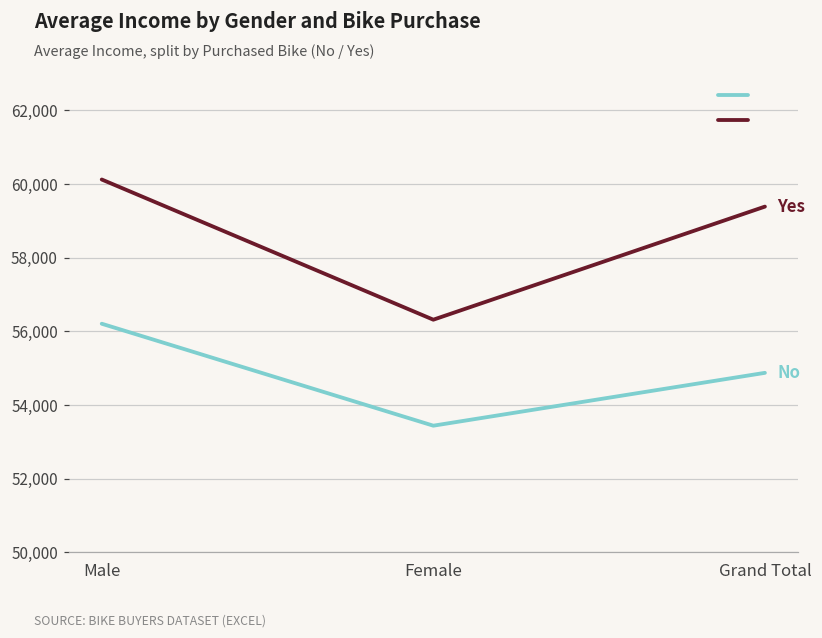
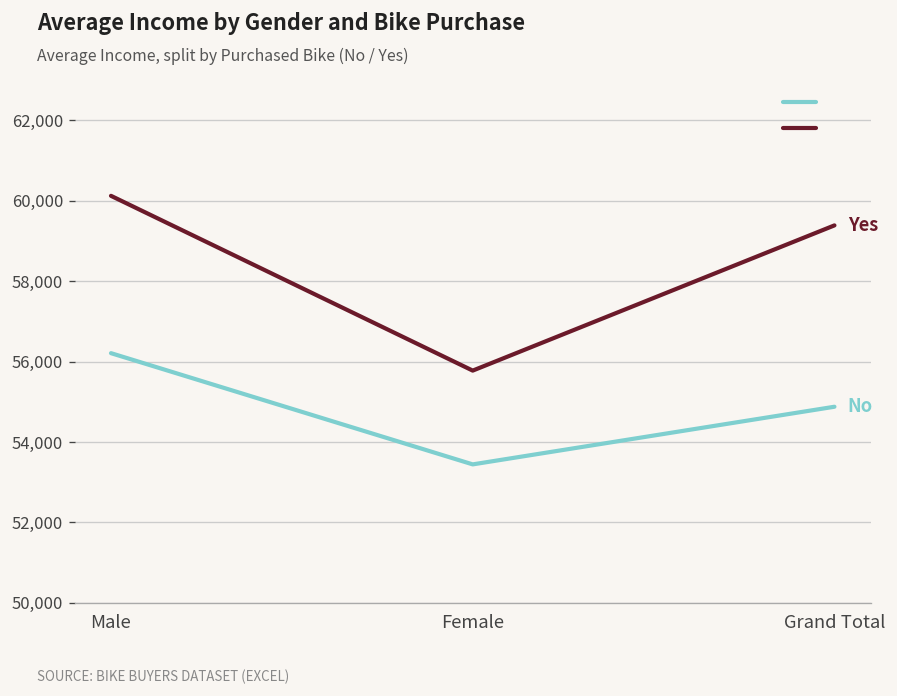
  {
    "Yes": {
      "Male": "60,100",
-     "Female": "56,300",
+     "Female": "55,800",
      "Grand Total": "59,400"
    }
  }
